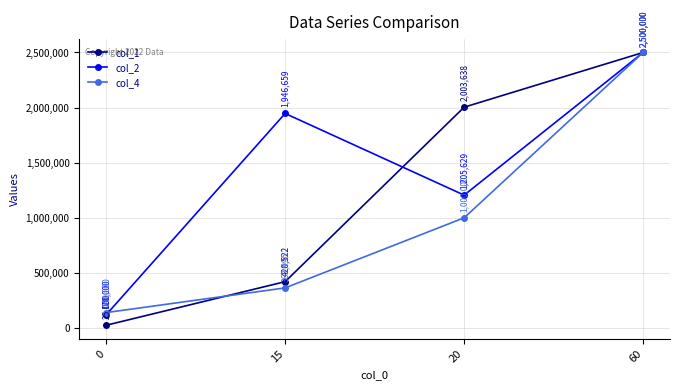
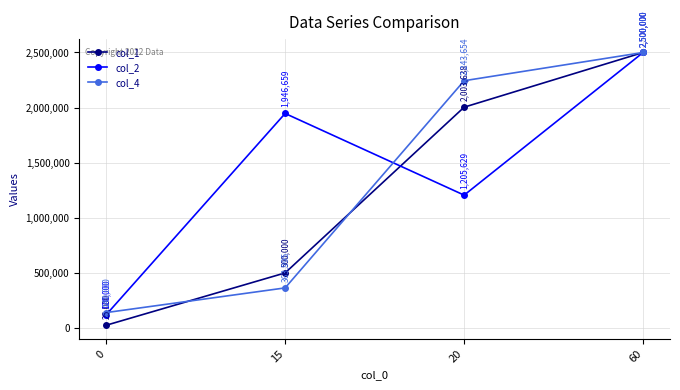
  {
    "col_1": {
-     "15": "420,522"
+     "15": "500,000"
    },
    "col_2": {
      "15": "1,946,659",
      "20": "1,205,629"
    },
    "col_4": {
-     "20": "1,000,000"
+     "20": "2,243,654"
    }
  }
